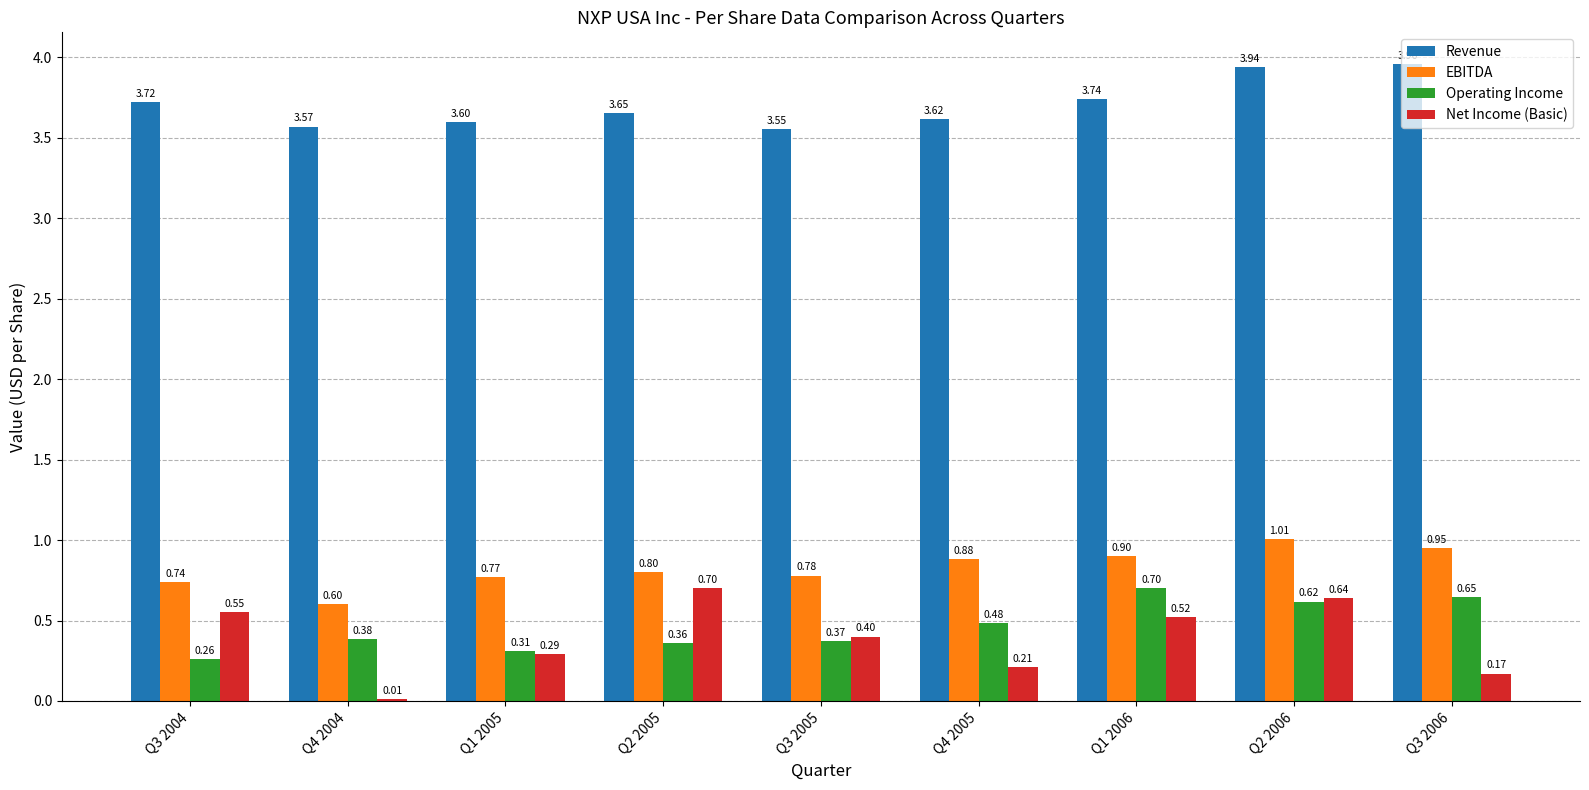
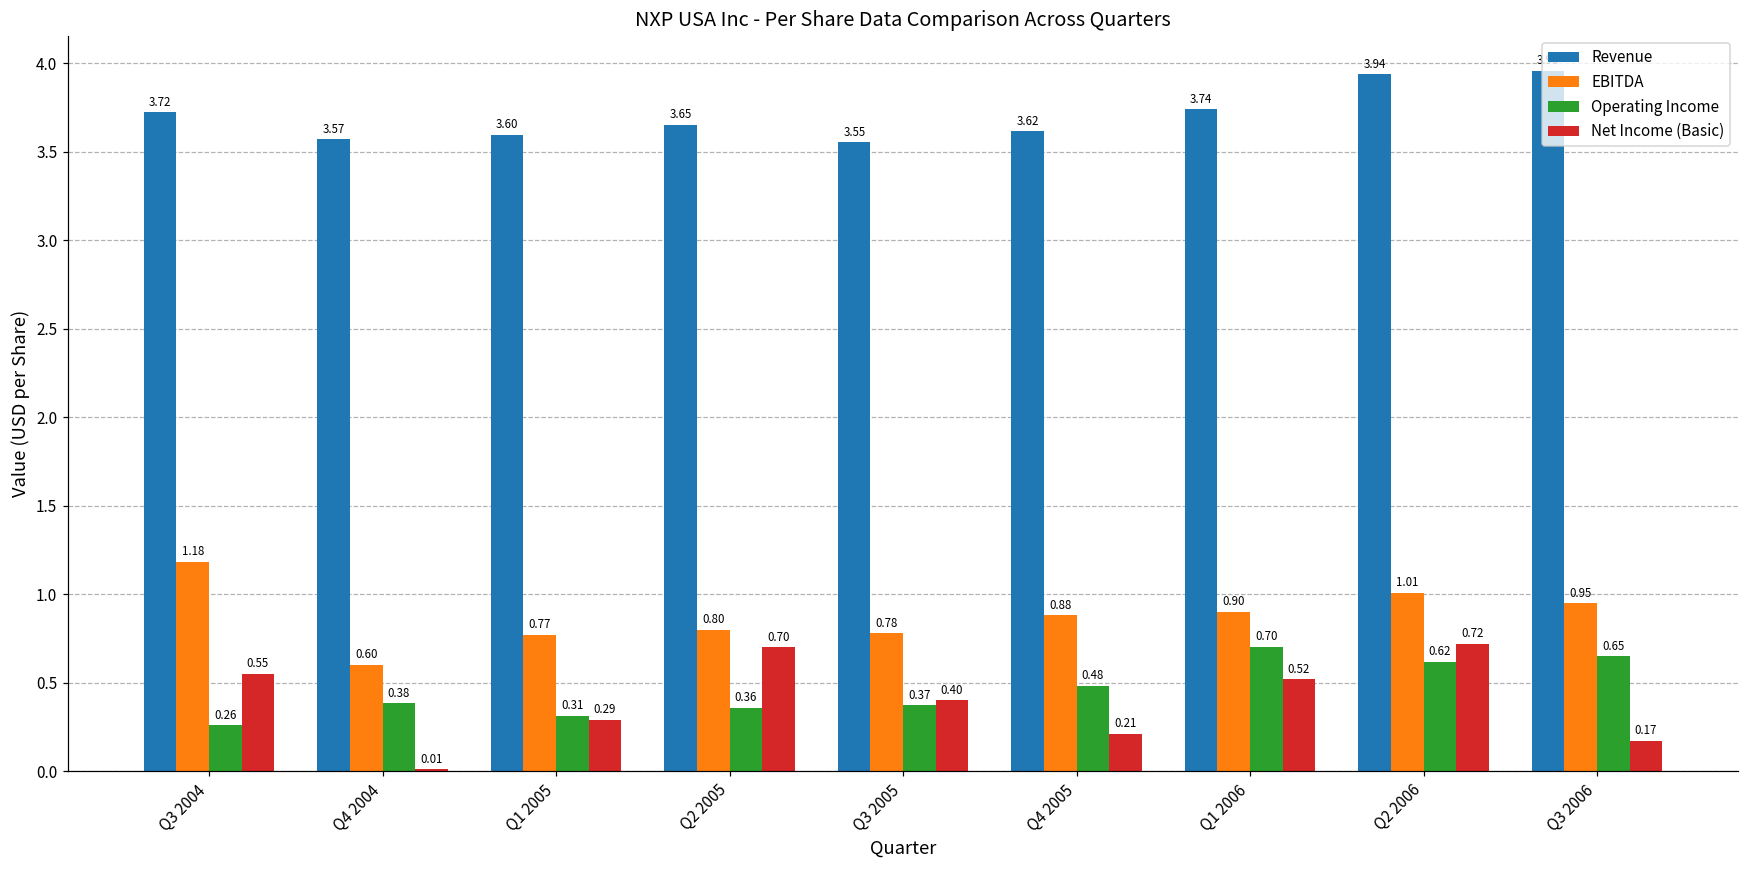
  {
    "Revenue": {
      "Q3 2004": 3.72,
      "Q4 2004": 3.57,
      "Q1 2005": 3.60,
      "Q2 2005": 3.65,
      "Q3 2005": 3.55,
      "Q4 2005": 3.62,
      "Q1 2006": 3.74,
      "Q2 2006": 3.94
    },
    "EBITDA": {
-     "Q3 2004": 0.74,
+     "Q3 2004": 1.18,
      "Q4 2004": 0.60,
      "Q1 2005": 0.77,
      "Q2 2005": 0.80,
      "Q3 2005": 0.78,
      "Q4 2005": 0.88,
      "Q1 2006": 0.90,
      "Q2 2006": 1.01,
      "Q3 2006": 0.95
    },
    "Operating Income": {
      "Q3 2004": 0.26,
      "Q4 2004": 0.38,
      "Q1 2005": 0.31,
      "Q2 2005": 0.36,
      "Q3 2005": 0.37,
      "Q4 2005": 0.48,
      "Q1 2006": 0.70,
      "Q2 2006": 0.62,
      "Q3 2006": 0.65
    },
    "Net Income (Basic)": {
      "Q3 2004": 0.55,
      "Q4 2004": 0.01,
      "Q1 2005": 0.29,
      "Q2 2005": 0.70,
      "Q3 2005": 0.40,
      "Q4 2005": 0.21,
      "Q1 2006": 0.52,
-     "Q2 2006": 0.64,
+     "Q2 2006": 0.72,
      "Q3 2006": 0.17
    }
  }
